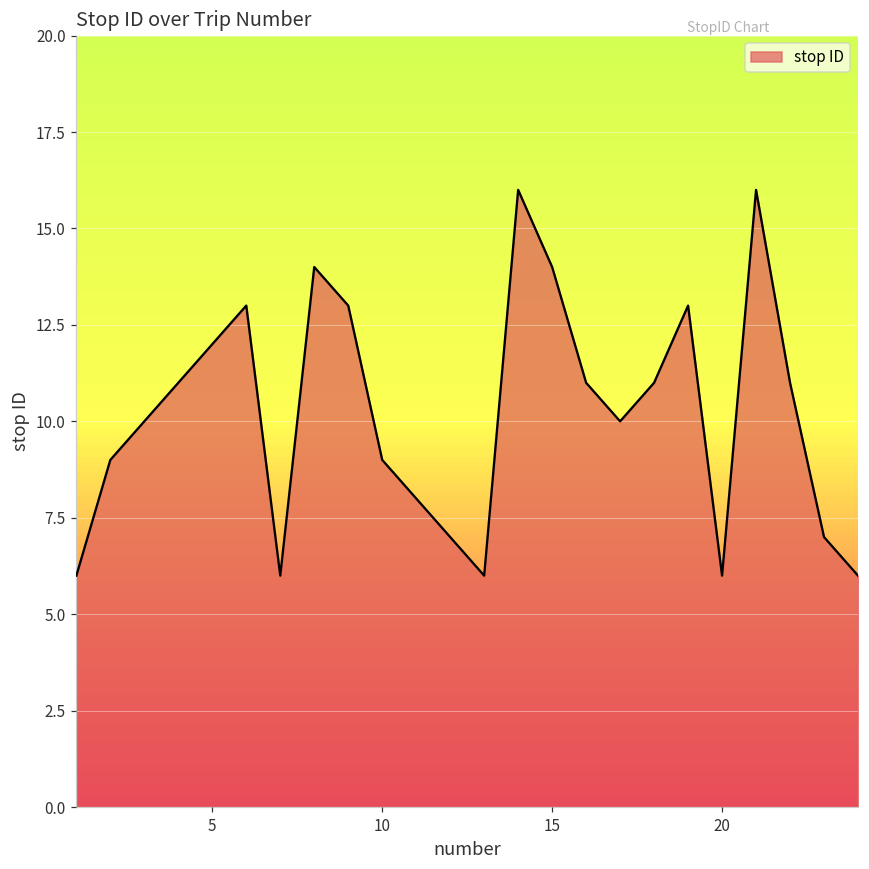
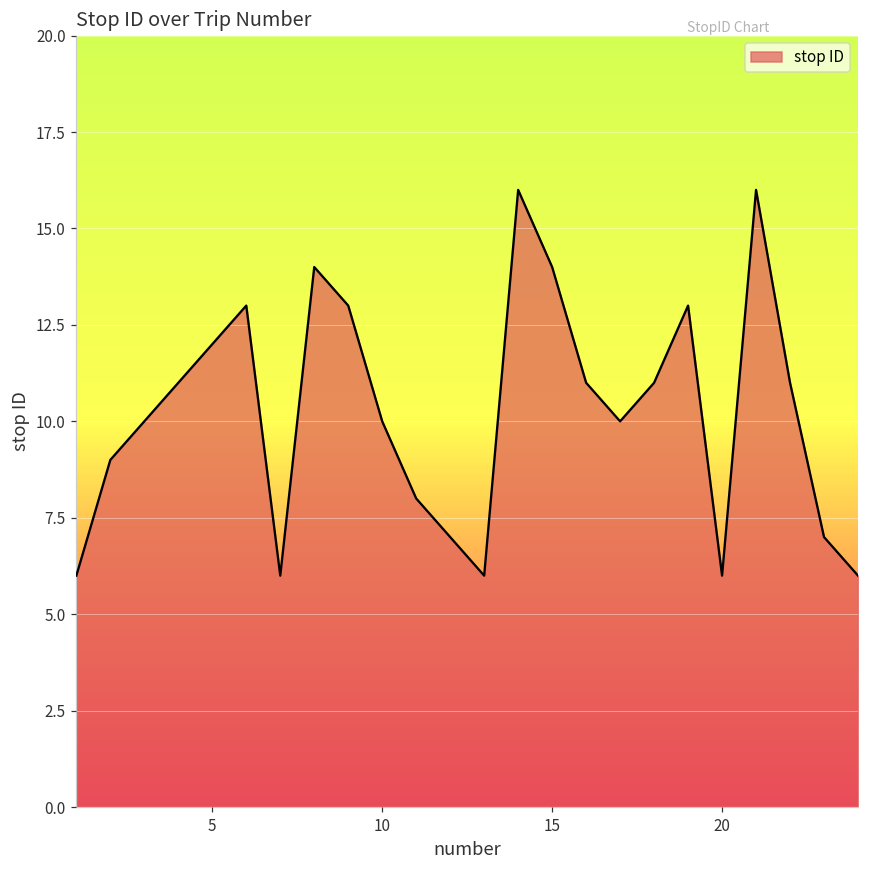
  {
    "5": 12,
-   "10": 9,
+   "10": 10,
    "15": 14,
    "20": 6
  }
